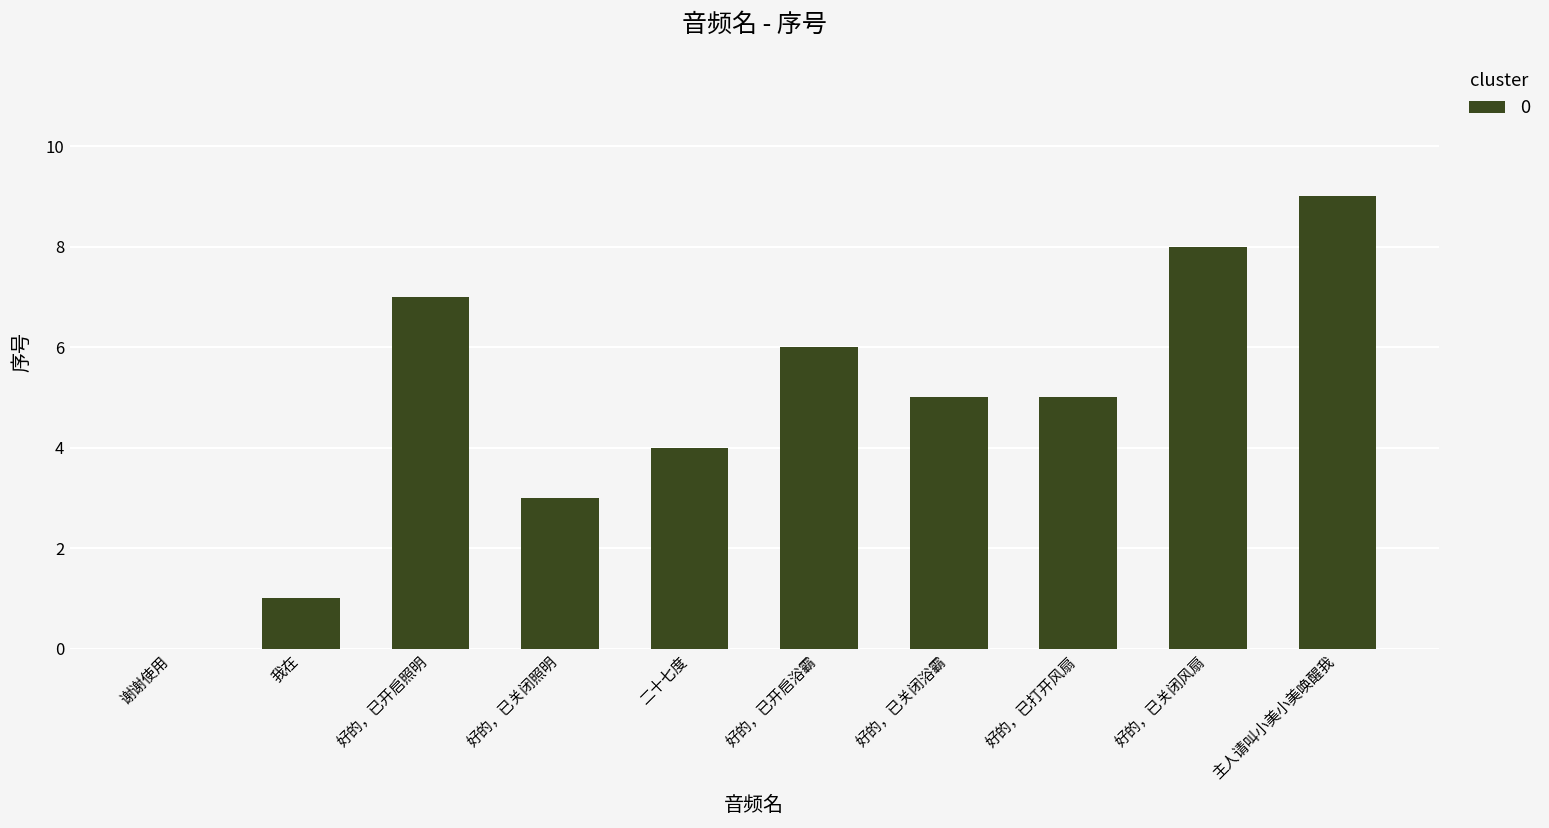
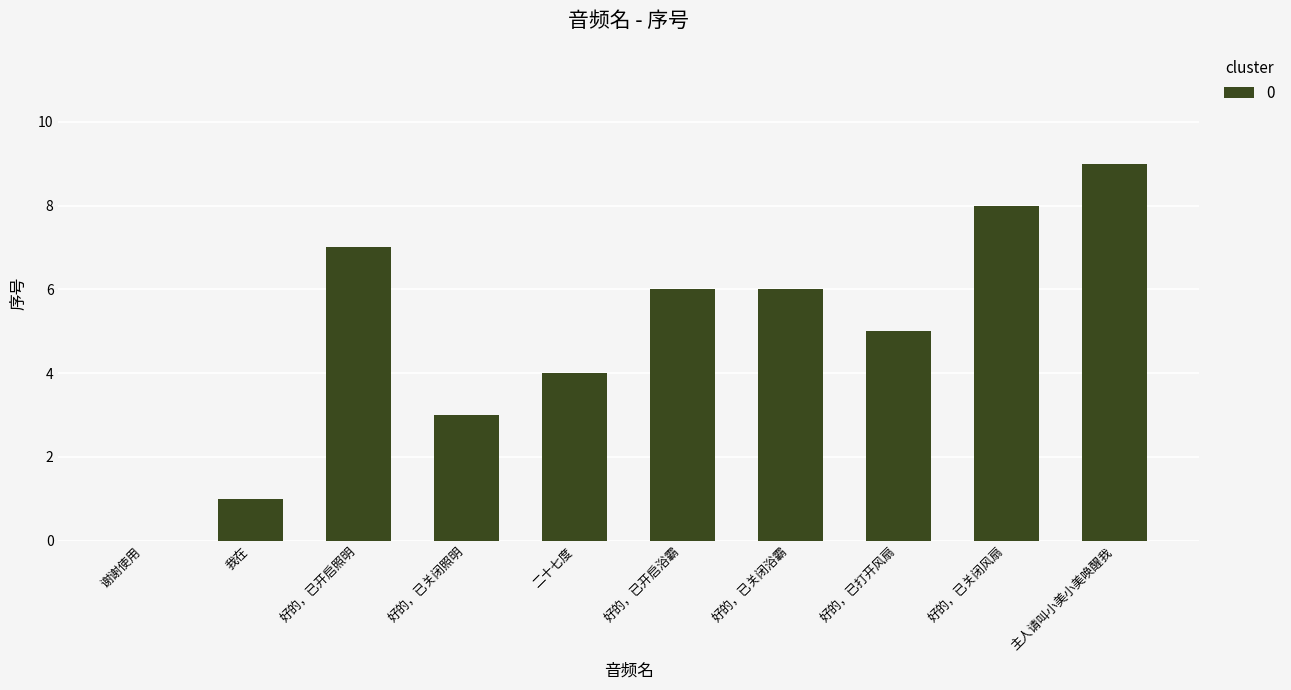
  {
    "谢谢使用": 0,
    "我在": 1,
    "好的，已开启照明": 7,
    "好的，已关闭照明": 3,
    "二十七度": 4,
    "好的，已开启浴霸": 6,
-   "好的，已关闭浴霸": 5,
+   "好的，已关闭浴霸": 6,
    "好的，已打开风扇": 5,
    "好的，已关闭风扇": 8,
    "主人请叫小美小美唤醒我": 9
  }
